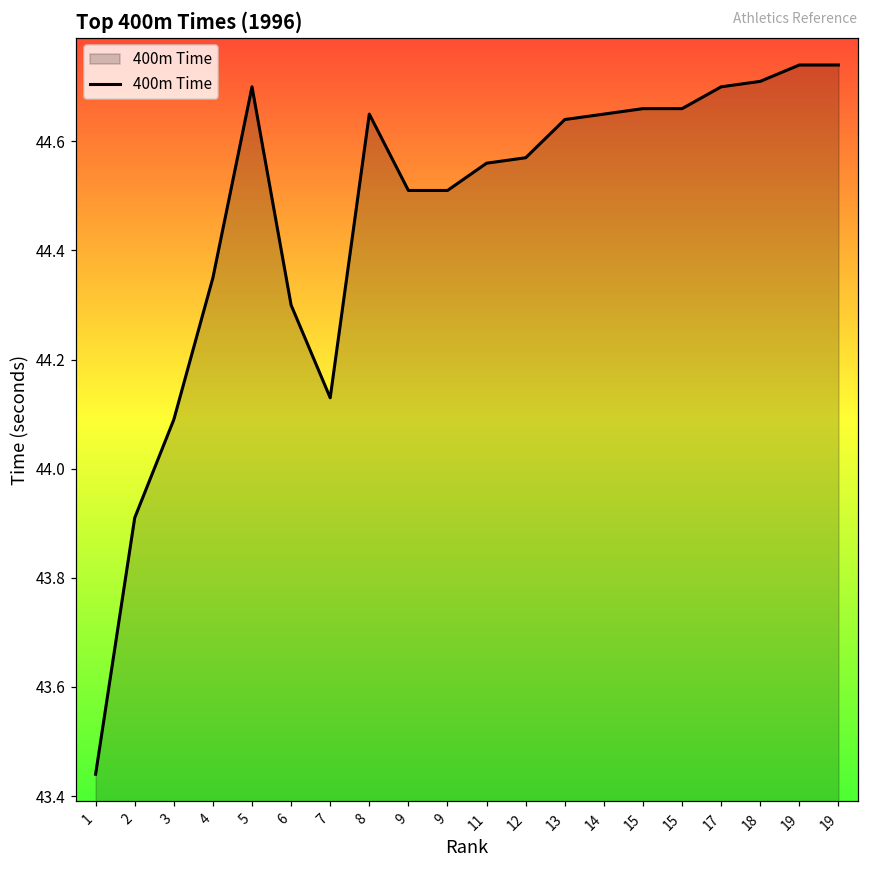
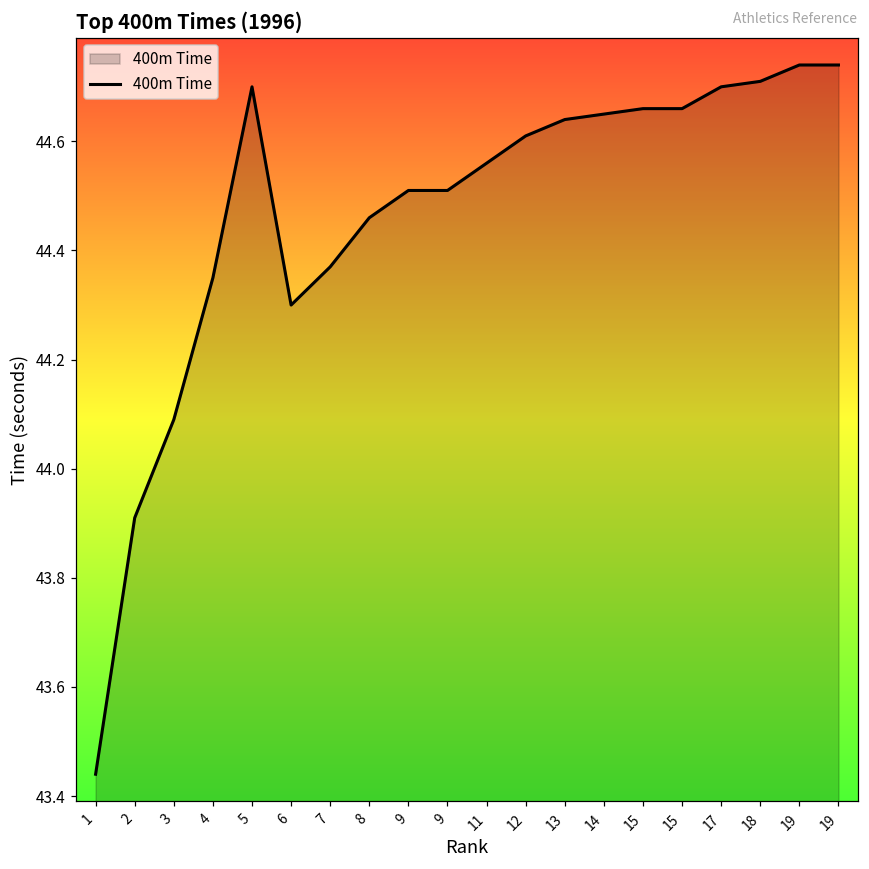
  {
    "1": 43.44,
    "2": 43.91,
    "3": 44.09,
    "4": 44.35,
    "5": 44.70,
    "6": 44.30,
-   "7": 44.13,
-   "8": 44.65,
+   "7": 44.37,
+   "8": 44.46,
    "11": 44.56,
-   "12": 44.57,
+   "12": 44.61,
    "13": 44.64,
    "14": 44.65,
    "17": 44.70,
    "18": 44.71
  }
